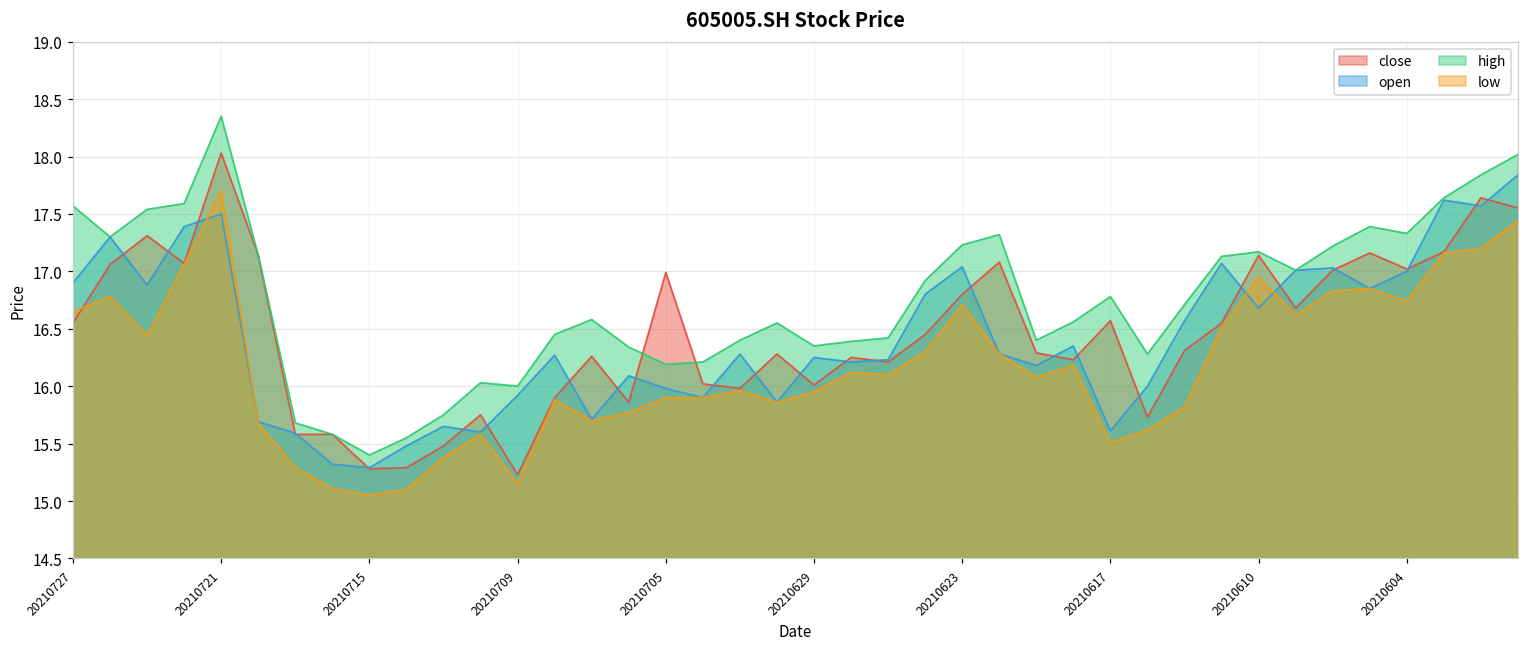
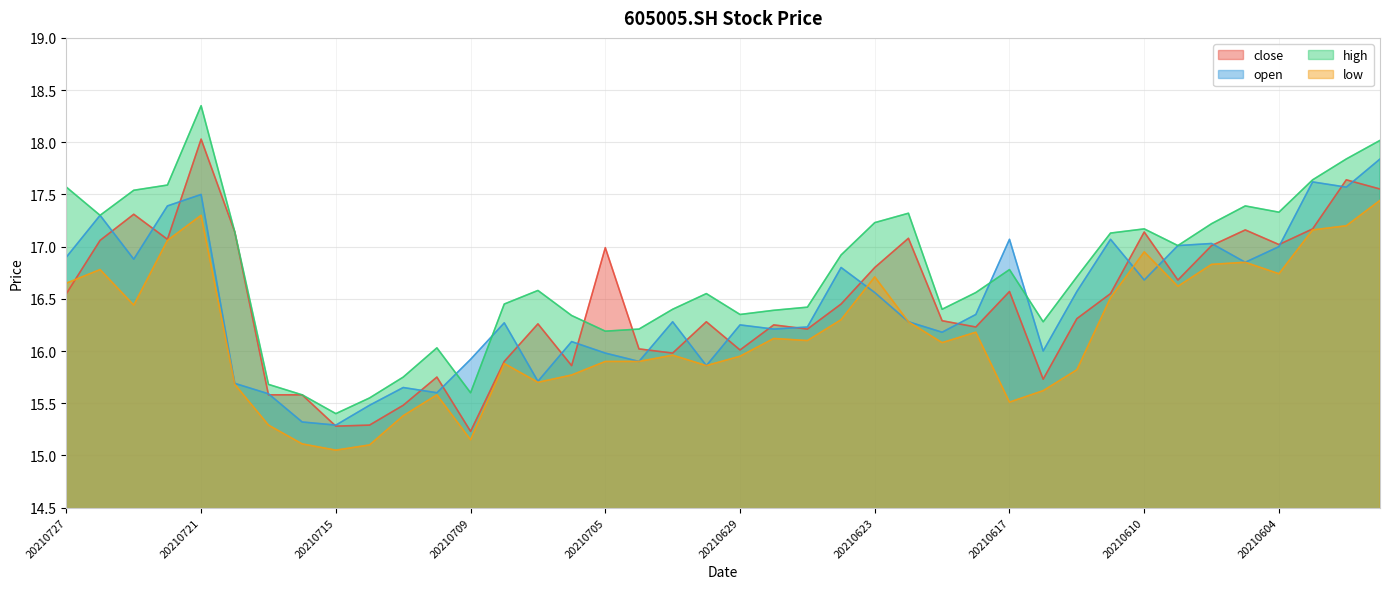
  {
    "close": {
      "20210727": 16.55,
      "20210721": 18.03,
      "20210709": 15.23,
      "20210705": 16.99,
      "20210629": 16.01,
      "20210623": 16.80,
      "20210617": 16.57,
      "20210610": 17.14
    },
    "open": {
      "20210727": 16.90,
      "20210721": 17.50,
      "20210709": 15.92,
      "20210705": 15.98,
      "20210629": 16.25,
-     "20210623": 17.04,
-     "20210617": 15.61,
+     "20210623": 16.56,
+     "20210617": 17.07,
      "20210610": 16.68
    },
    "high": {
      "20210727": 17.57,
      "20210721": 18.35,
      "20210715": 15.4,
-     "20210709": 16.0,
+     "20210709": 15.6,
      "20210705": 16.2,
      "20210629": 16.35,
      "20210623": 17.23,
      "20210617": 16.8,
      "20210610": 17.17,
      "20210604": 17.33
    },
    "low": {
      "20210727": 16.65,
-     "20210721": 17.7,
+     "20210721": 17.3,
      "20210715": 15.05,
      "20210709": 15.15,
      "20210705": 15.9,
      "20210629": 15.95,
      "20210623": 16.7,
      "20210617": 15.5,
      "20210610": 16.95,
      "20210604": 16.74
    }
  }
